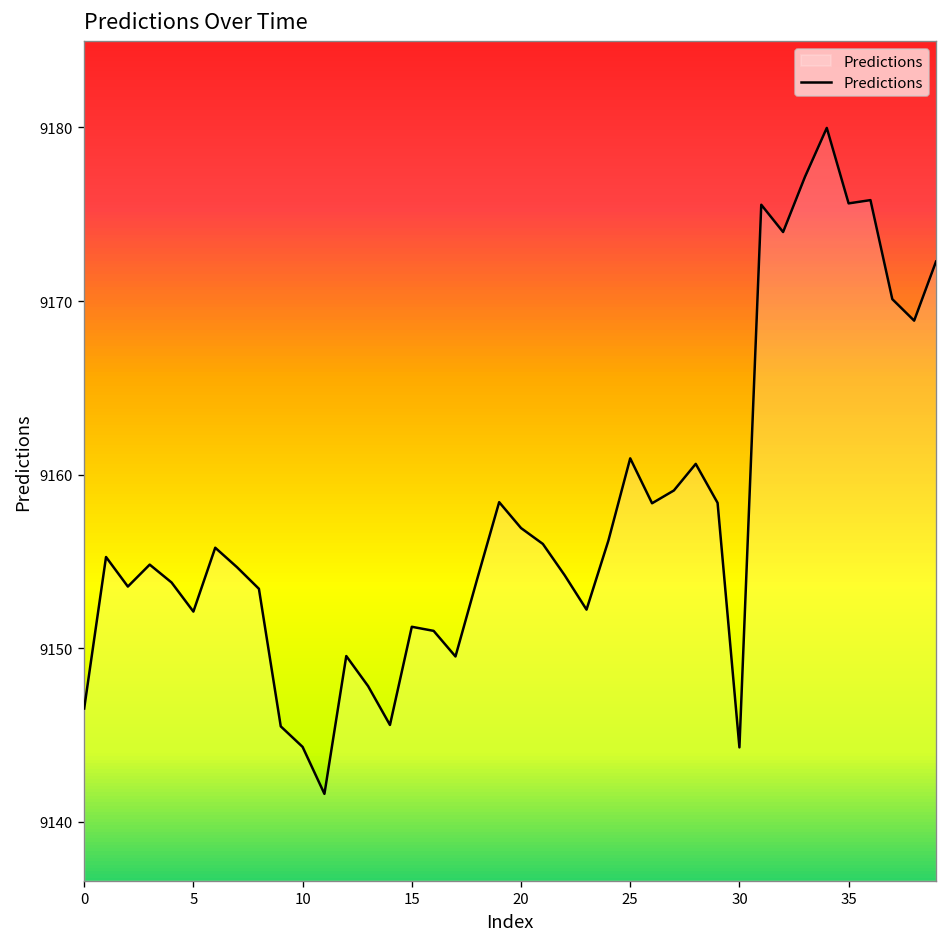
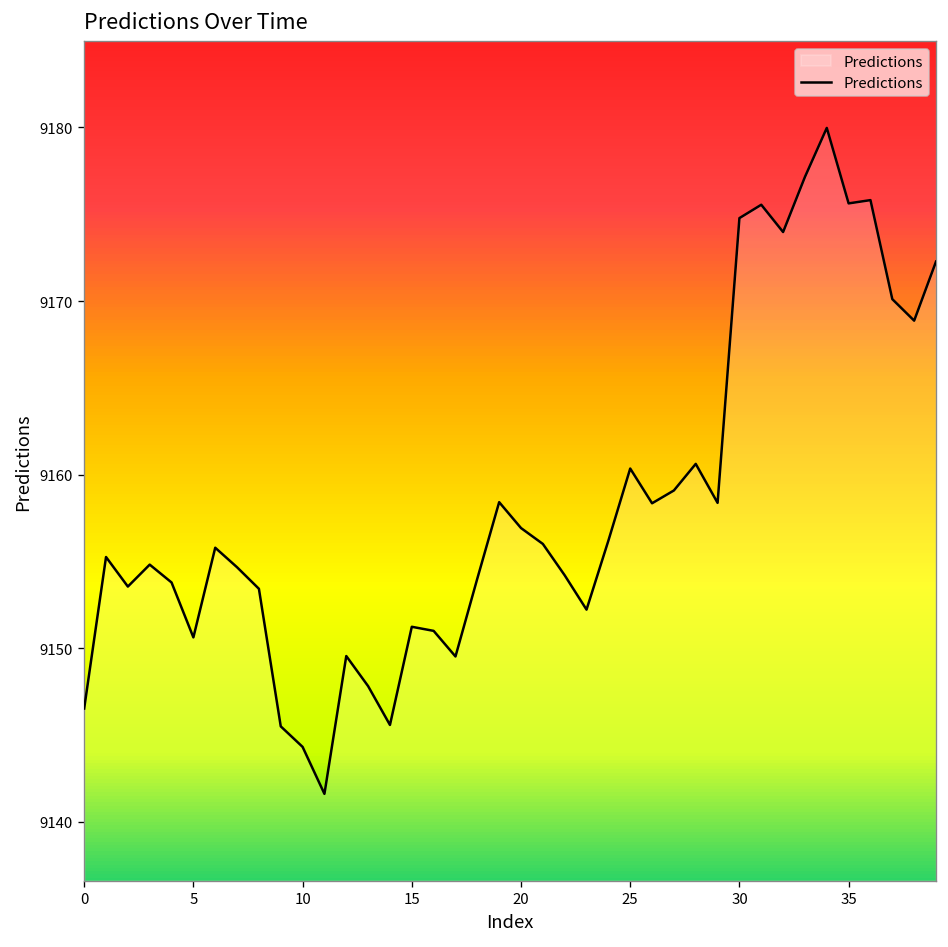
  {
    "0": 9146.5,
-   "5": 9152.1,
+   "5": 9150.6,
    "10": 9144.3,
    "15": 9151.2,
    "20": 9156.9,
-   "25": 9160.9,
-   "30": 9144.3,
+   "25": 9160.3,
+   "30": 9174.8,
    "35": 9175.6
  }
